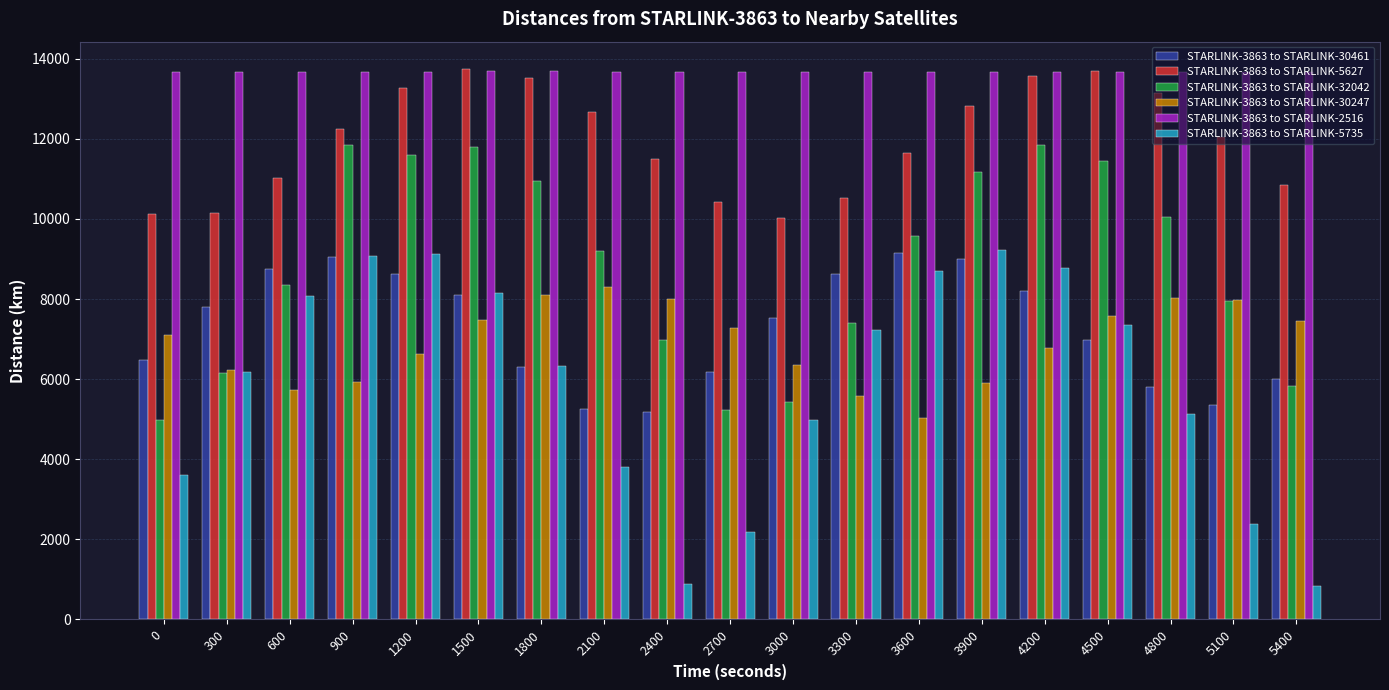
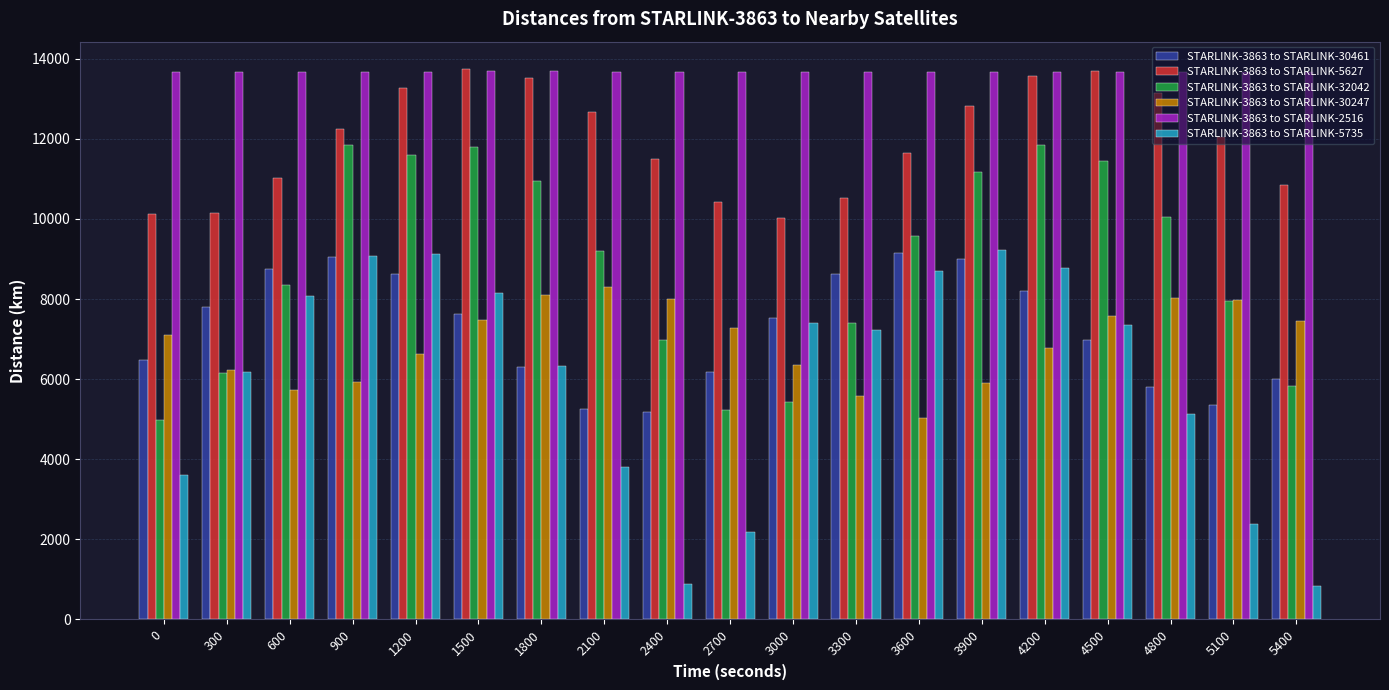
  {
    "STARLINK-3863 to STARLINK-30461": {
      "0": 6500,
      "300": 7800,
      "600": 8700,
      "900": 9000,
      "1200": 8600,
-     "1500": 8100,
+     "1500": 7600,
      "1800": 6300,
      "2100": 5300,
      "2400": 5200,
      "2700": 6200,
      "3000": 7500,
      "3300": 8600,
      "3600": 9200,
      "3900": 9000,
      "4200": 8200,
      "4500": 7000,
      "4800": 5800,
      "5100": 5300,
      "5400": 6000
    },
    "STARLINK-3863 to STARLINK-5627": {
      "0": 10100,
      "300": 10200,
      "600": 11000,
      "900": 12200,
      "1200": 13300,
      "1500": 13700,
      "1800": 13500,
      "2100": 12700,
      "2400": 11500,
      "2700": 10400,
      "3000": 10000,
      "3300": 10500,
      "3600": 11600,
      "3900": 12800,
      "4200": 13600,
      "4500": 13700,
      "5400": 10900
    },
    "STARLINK-3863 to STARLINK-32042": {
      "0": 5000,
      "300": 6200,
      "600": 8400,
      "900": 11800,
      "1200": 11600,
      "1500": 11800,
      "1800": 10900,
      "2100": 9200,
      "2400": 7000,
      "2700": 5200,
      "3000": 5400,
      "3300": 7400,
      "3600": 9600,
      "3900": 11200,
      "4200": 11800,
      "4500": 11400,
      "4800": 10100,
      "5100": 8000,
      "5400": 5800
    },
    "STARLINK-3863 to STARLINK-30247": {
      "0": 7100,
      "300": 6200,
      "600": 5700,
      "900": 5900,
      "1200": 6600,
      "1500": 7500,
      "1800": 8100,
      "2100": 8300,
      "2400": 8000,
      "2700": 7300,
      "3000": 6400,
      "3300": 5600,
      "3600": 5000,
      "3900": 5900,
      "4200": 6800,
      "4500": 7600,
      "4800": 8000,
      "5100": 8000,
      "5400": 7500
    },
    "STARLINK-3863 to STARLINK-2516": {
      "0": 13700,
      "300": 13700,
      "600": 13700,
      "900": 13700,
      "1200": 13700,
      "1500": 13700,
      "1800": 13700,
      "2100": 13700,
      "2400": 13700,
      "2700": 13700,
      "3000": 13700,
      "3300": 13700,
      "3600": 13700,
      "3900": 13700,
      "4200": 13700,
      "4500": 13700
    },
    "STARLINK-3863 to STARLINK-5735": {
      "0": 3600,
      "300": 6200,
      "600": 8100,
      "900": 9100,
      "1200": 9100,
      "1500": 8200,
      "1800": 6300,
      "2100": 3800,
      "2400": 900,
      "2700": 2200,
-     "3000": 5000,
+     "3000": 7400,
      "3300": 7200,
      "3600": 8700,
      "3900": 9200,
      "4200": 8800,
      "4500": 7300,
      "4800": 5100,
      "5100": 2400,
      "5400": 800
    }
  }
